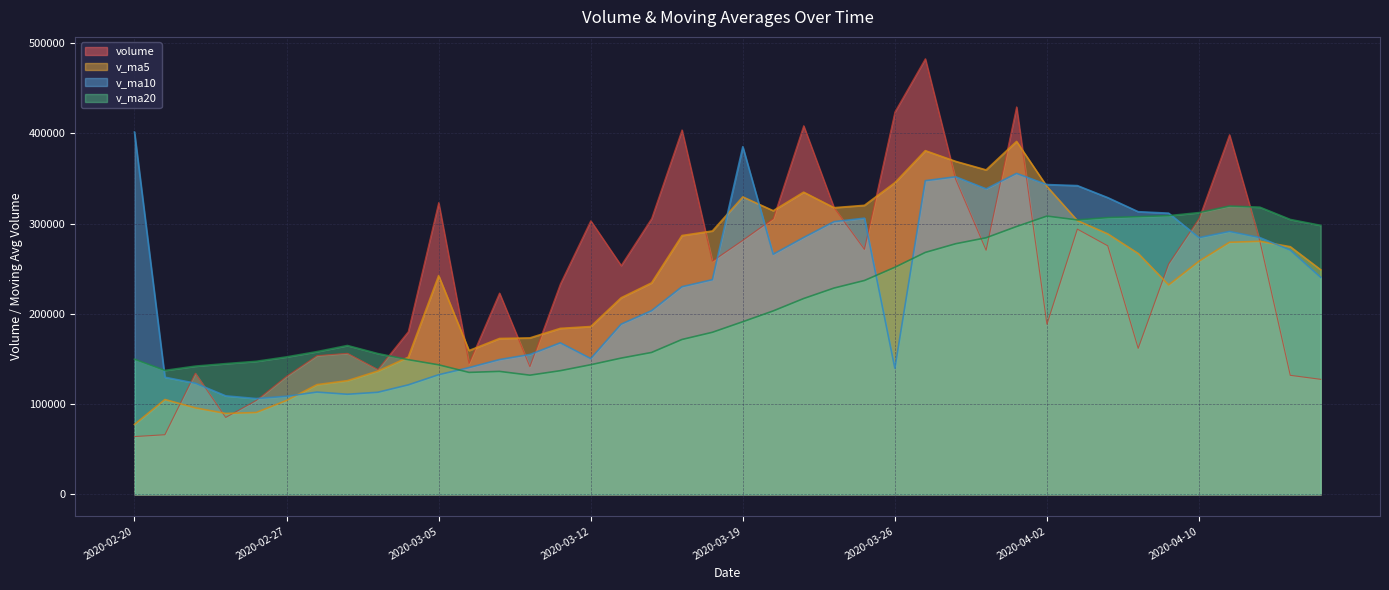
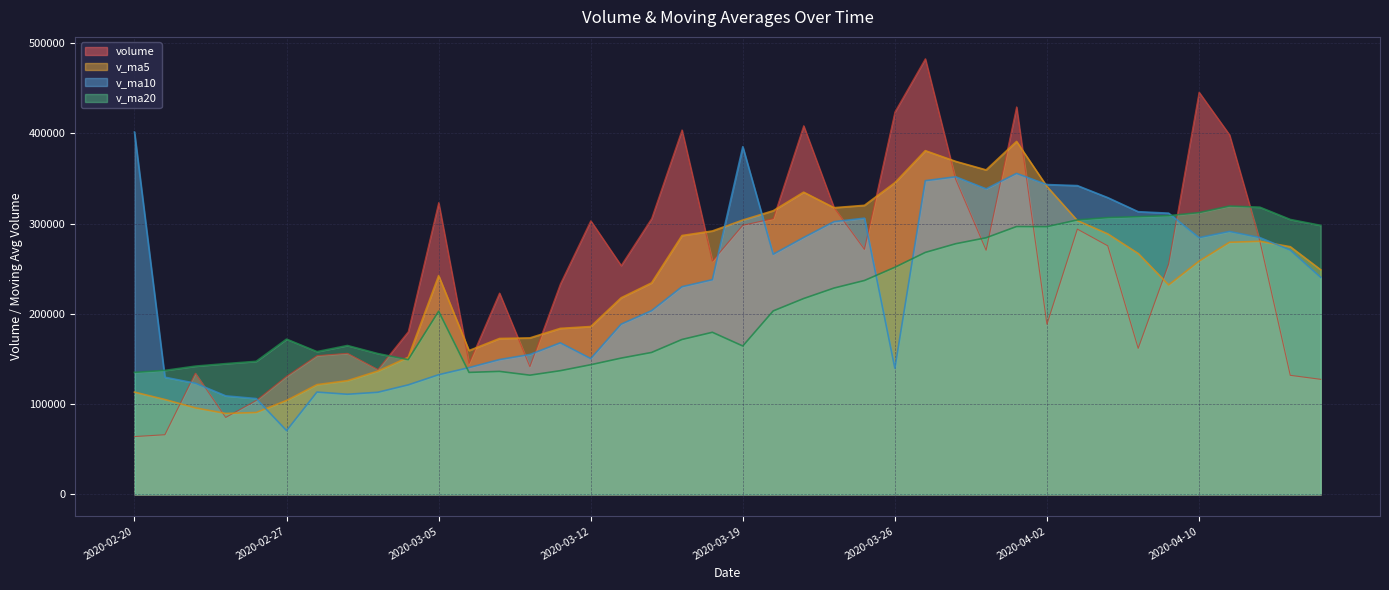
  {
    "volume": {
      "2020-02-20": 60000,
      "2020-02-27": 130000,
      "2020-03-05": 320000,
      "2020-03-12": 300000,
-     "2020-03-19": 280000,
+     "2020-03-19": 300000,
      "2020-03-26": 420000,
      "2020-04-02": 190000,
-     "2020-04-10": 310000
+     "2020-04-10": 450000
    },
    "v_ma5": {
-     "2020-02-20": 80000,
+     "2020-02-20": 110000,
      "2020-02-27": 100000,
      "2020-03-05": 240000,
      "2020-03-12": 190000,
-     "2020-03-19": 330000,
+     "2020-03-19": 300000,
      "2020-03-26": 350000,
      "2020-04-10": 260000
    },
    "v_ma10": {
      "2020-02-20": 400000,
-     "2020-02-27": 110000,
+     "2020-02-27": 70000,
      "2020-03-05": 130000,
      "2020-03-12": 150000,
      "2020-03-19": 390000,
      "2020-03-26": 140000,
      "2020-04-10": 280000
    },
    "v_ma20": {
-     "2020-02-20": 150000,
-     "2020-02-27": 150000,
-     "2020-03-05": 140000,
+     "2020-02-20": 140000,
+     "2020-02-27": 170000,
+     "2020-03-05": 200000,
      "2020-03-12": 140000,
-     "2020-03-19": 190000,
+     "2020-03-19": 160000,
      "2020-03-26": 250000,
-     "2020-04-02": 310000,
+     "2020-04-02": 300000,
      "2020-04-10": 310000
    }
  }
